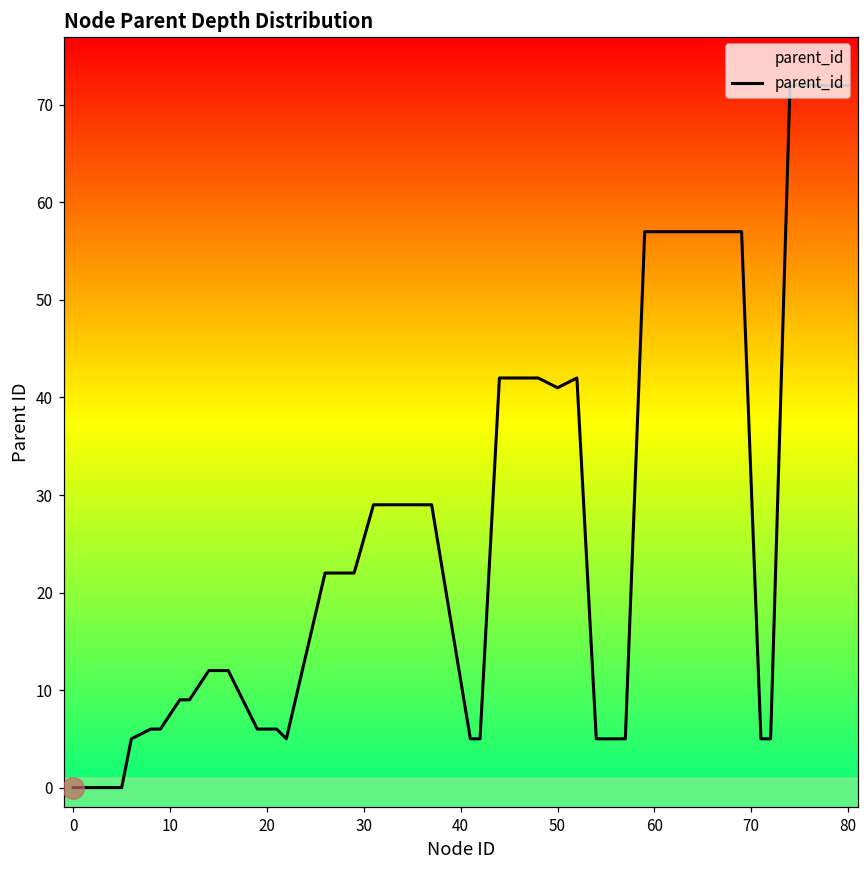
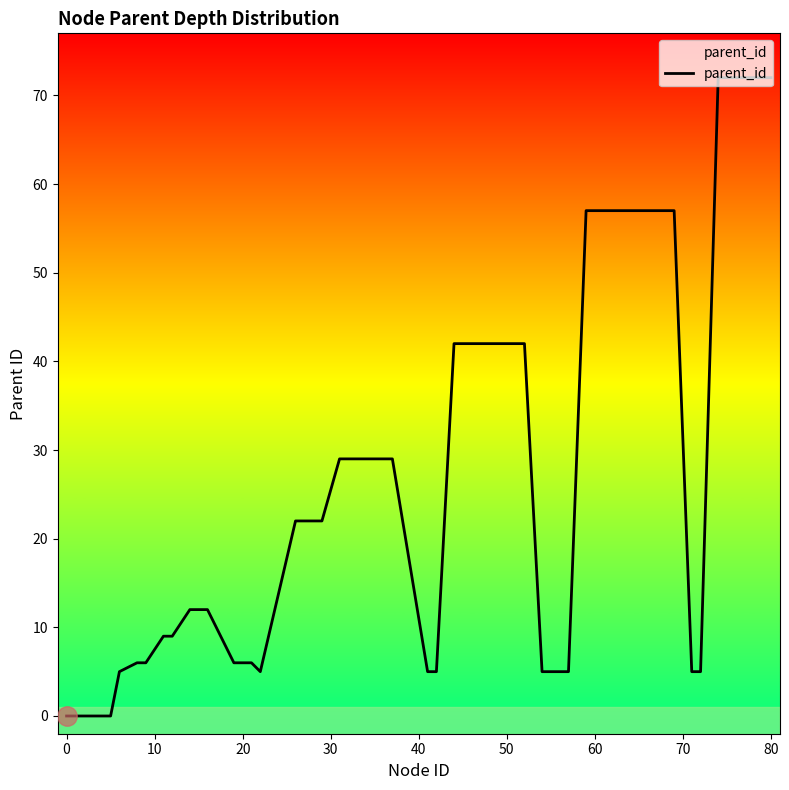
  {
    "parent_id": {
-     "50": 41
+     "50": 42
    }
  }
